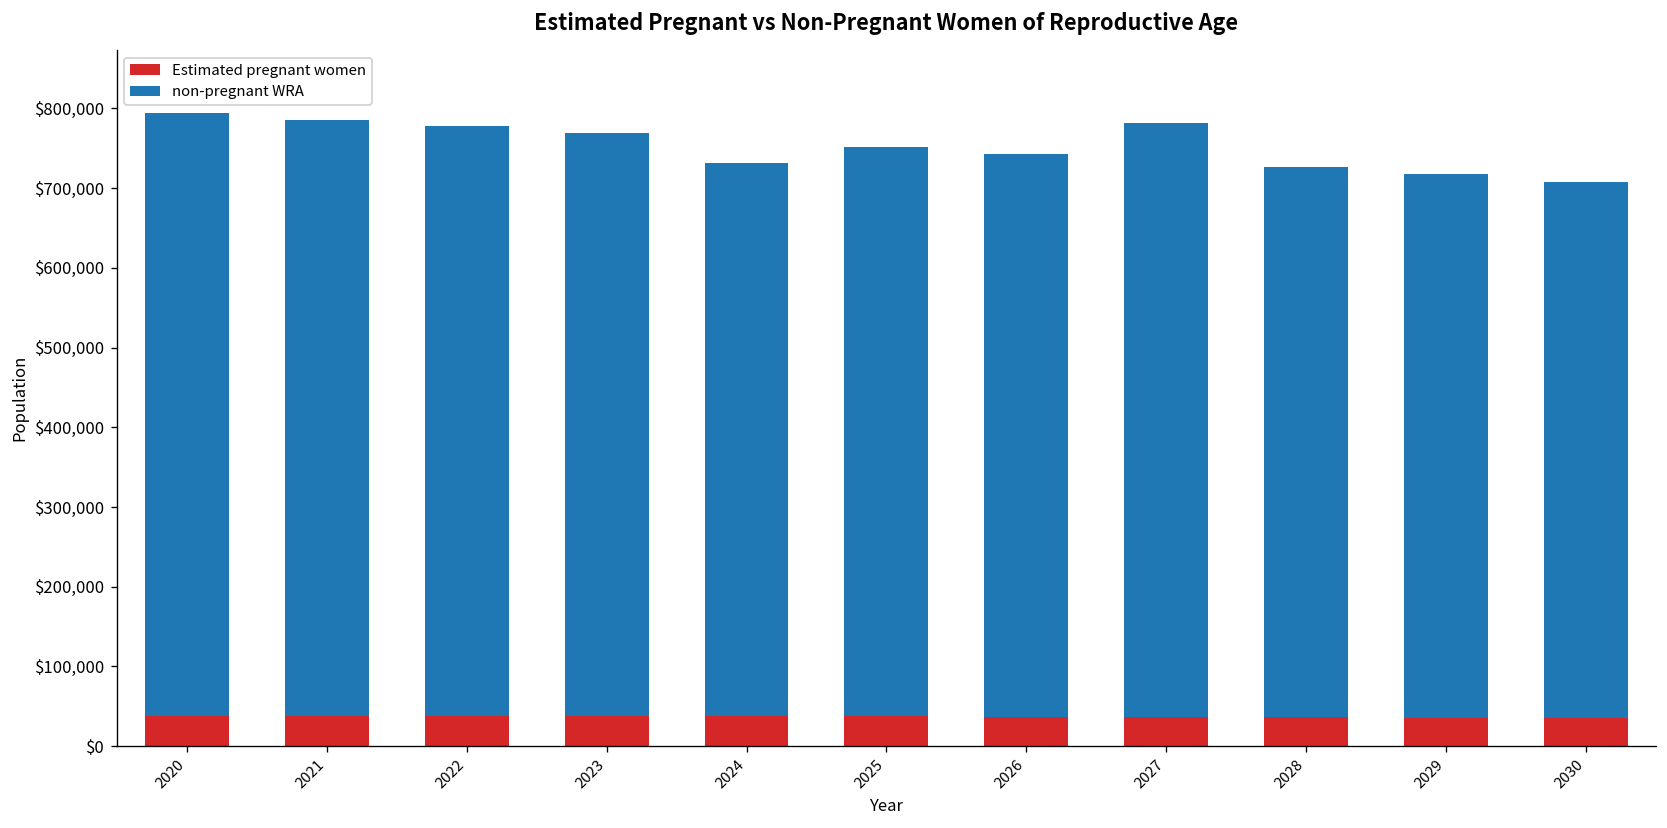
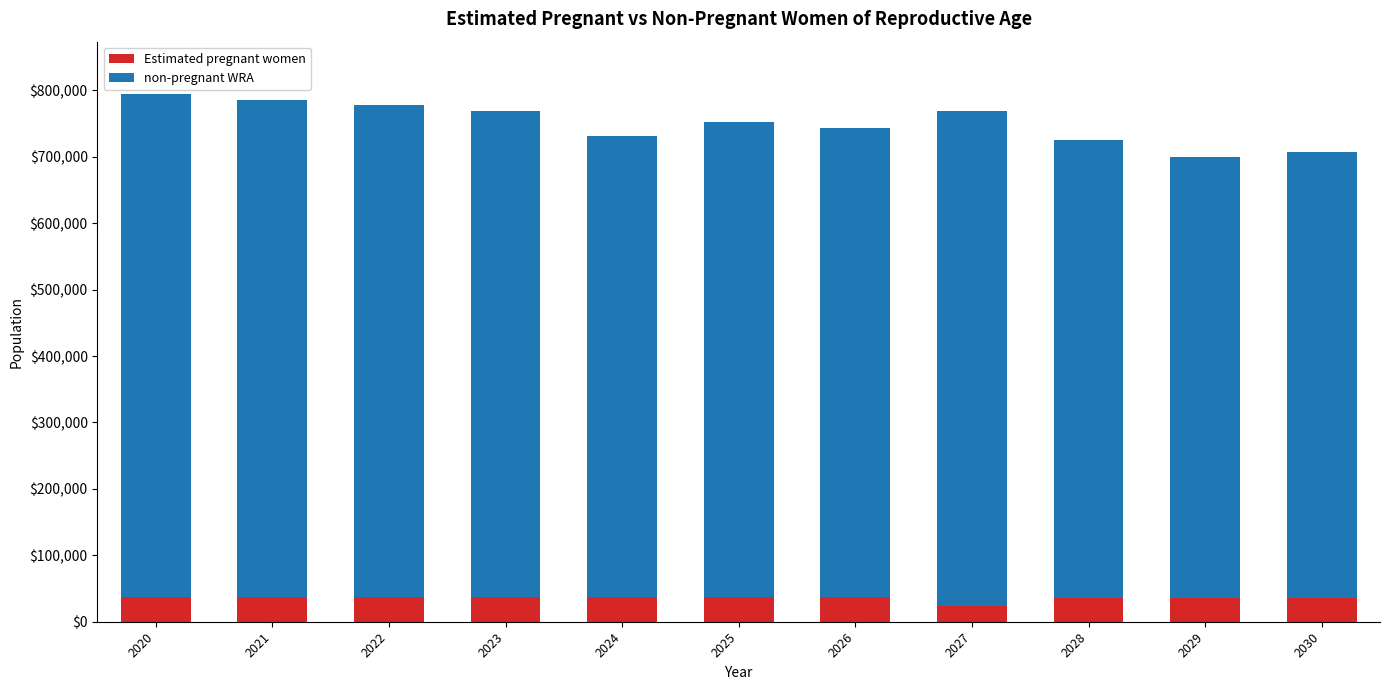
  {
    "Estimated pregnant women": {
      "2020": "$40,000",
      "2021": "$40,000",
      "2022": "$40,000",
      "2023": "$40,000",
      "2024": "$40,000",
      "2025": "$40,000",
      "2026": "$40,000",
-     "2027": "$40,000",
+     "2027": "$20,000",
      "2028": "$40,000",
      "2029": "$40,000",
      "2030": "$40,000"
    },
    "non-pregnant WRA": {
      "2020": "$760,000",
      "2021": "$750,000",
      "2022": "$740,000",
      "2023": "$730,000",
      "2024": "$690,000",
      "2025": "$710,000",
      "2026": "$710,000",
      "2027": "$750,000",
      "2028": "$690,000",
-     "2029": "$680,000",
+     "2029": "$660,000",
      "2030": "$670,000"
    }
  }
